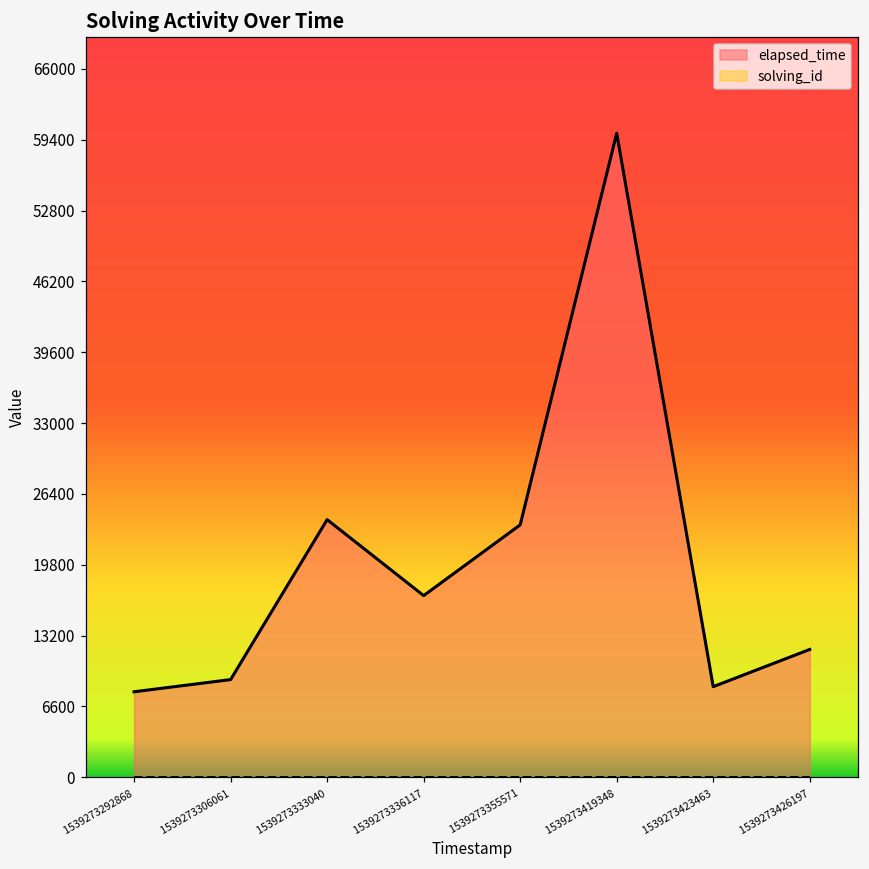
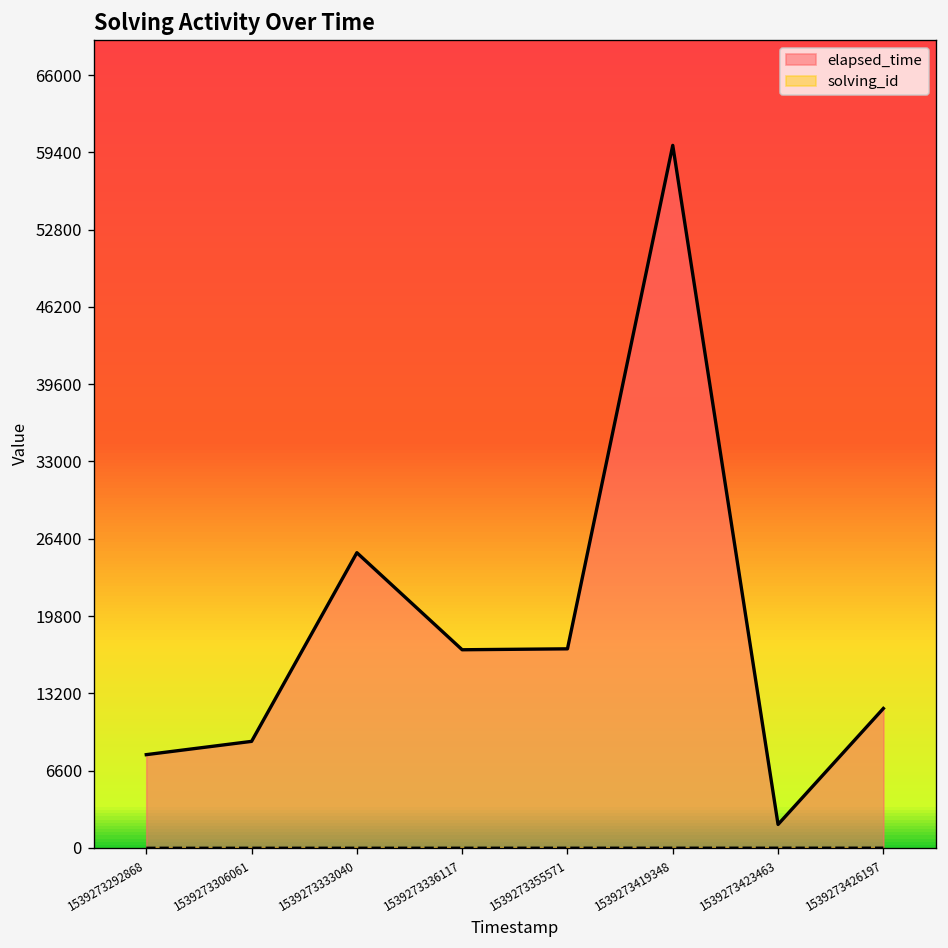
  {
    "elapsed_time": {
      "1539273292868": 8000,
      "1539273306061": 9000,
-     "1539273333040": 24000,
+     "1539273333040": 25000,
      "1539273336117": 17000,
-     "1539273355571": 24000,
+     "1539273355571": 17000,
      "1539273419348": 60000,
-     "1539273423463": 8000,
+     "1539273423463": 2000,
      "1539273426197": 12000
    },
    "solving_id": {
      "1539273292868": 0,
      "1539273306061": 0,
      "1539273333040": 0,
      "1539273336117": 0,
      "1539273355571": 0,
      "1539273419348": 0,
      "1539273423463": 0,
      "1539273426197": 0
    }
  }
